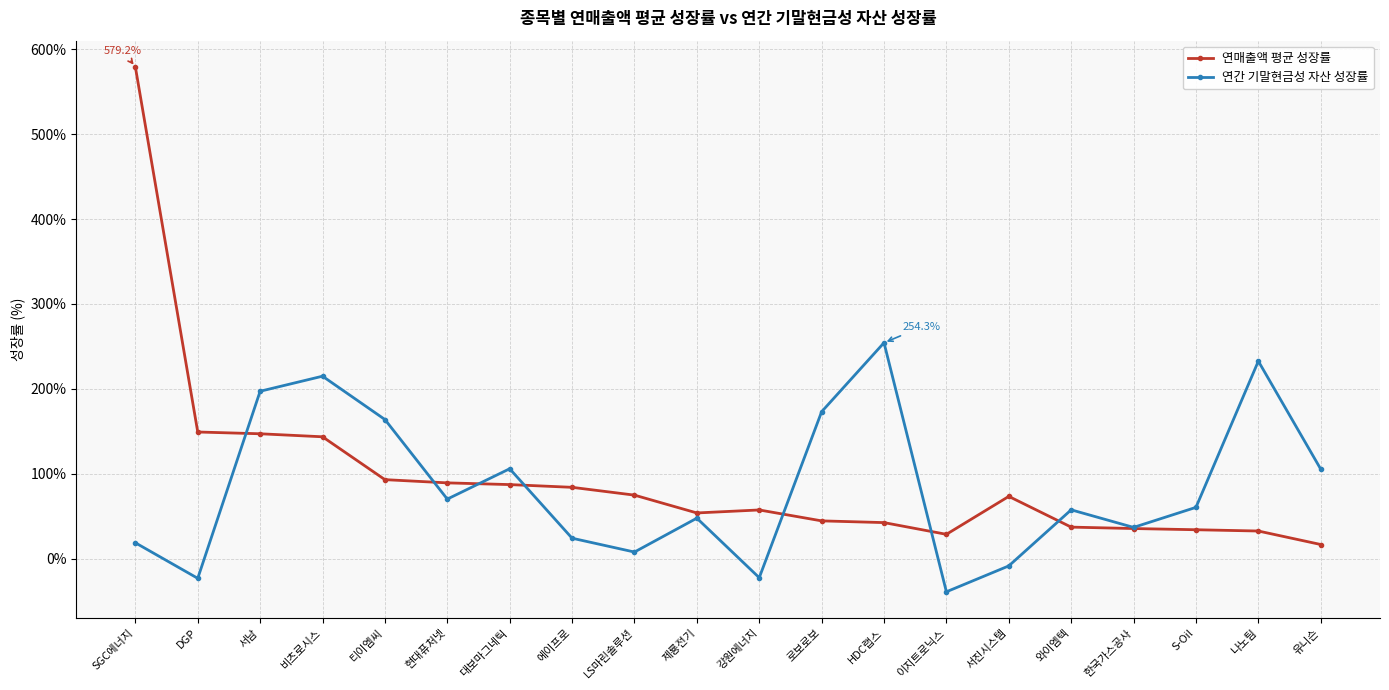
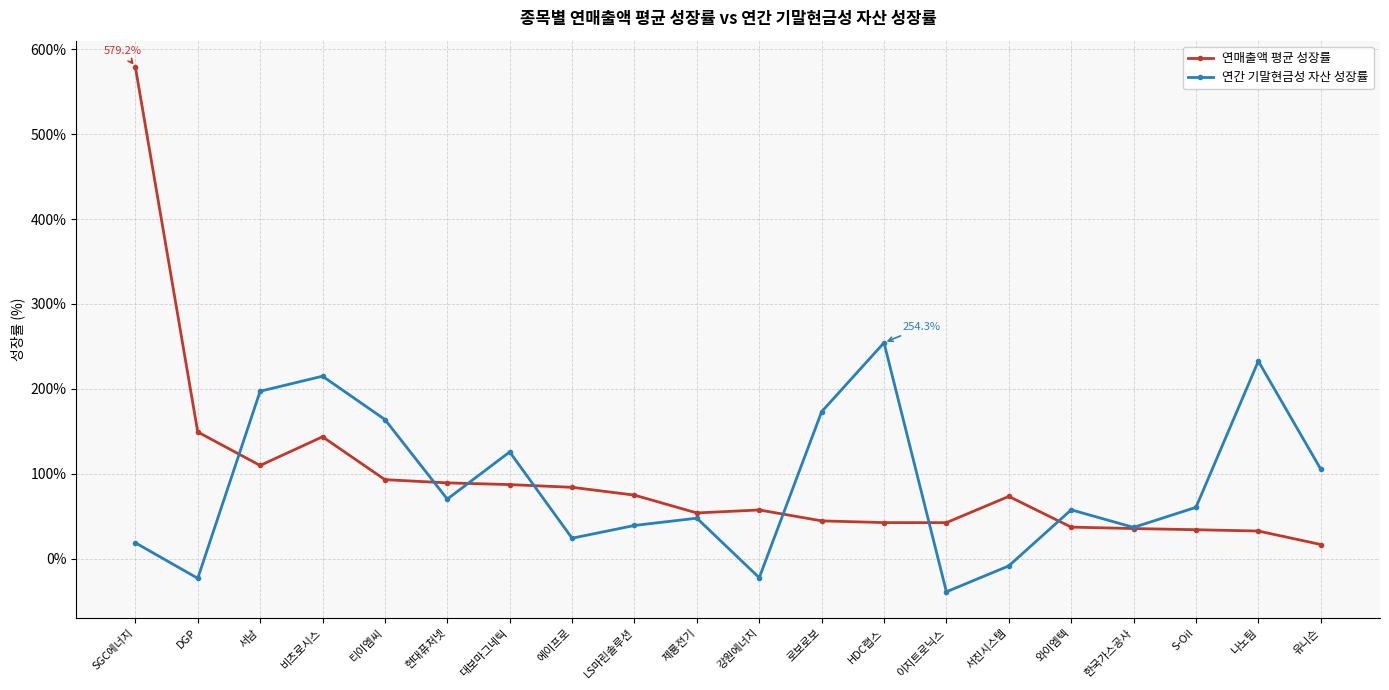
  {
    "연매출액 평균 성장률": {
      "DGP": "150%",
-     "서남": "150%",
+     "서남": "110%",
      "비츠로시스": "140%",
      "티이엠씨": "90%",
      "현대퓨처넷": "90%",
      "대보마그네틱": "90%",
      "에이프로": "80%",
      "LS마린솔루션": "70%",
      "제룡전기": "50%",
      "강원에너지": "60%",
      "로보로보": "40%",
      "HDC랩스": "40%",
-     "이지트로닉스": "30%",
+     "이지트로닉스": "40%",
      "서진시스템": "70%",
      "와이엠텍": "40%",
      "S-Oil": "30%",
      "나노팀": "30%",
      "유니슨": "20%"
    },
    "연간 기말현금성 자산 성장률": {
      "SGC에너지": "20%",
      "DGP": "-20%",
      "서남": "200%",
      "비츠로시스": "210%",
      "티이엠씨": "160%",
      "현대퓨처넷": "70%",
-     "대보마그네틱": "110%",
+     "대보마그네틱": "130%",
      "에이프로": "20%",
-     "LS마린솔루션": "10%",
+     "LS마린솔루션": "40%",
      "제룡전기": "50%",
      "강원에너지": "-20%",
      "로보로보": "170%",
      "이지트로닉스": "-40%",
      "서진시스템": "-10%",
      "와이엠텍": "60%",
      "S-Oil": "60%",
      "나노팀": "230%",
      "유니슨": "110%"
    }
  }
